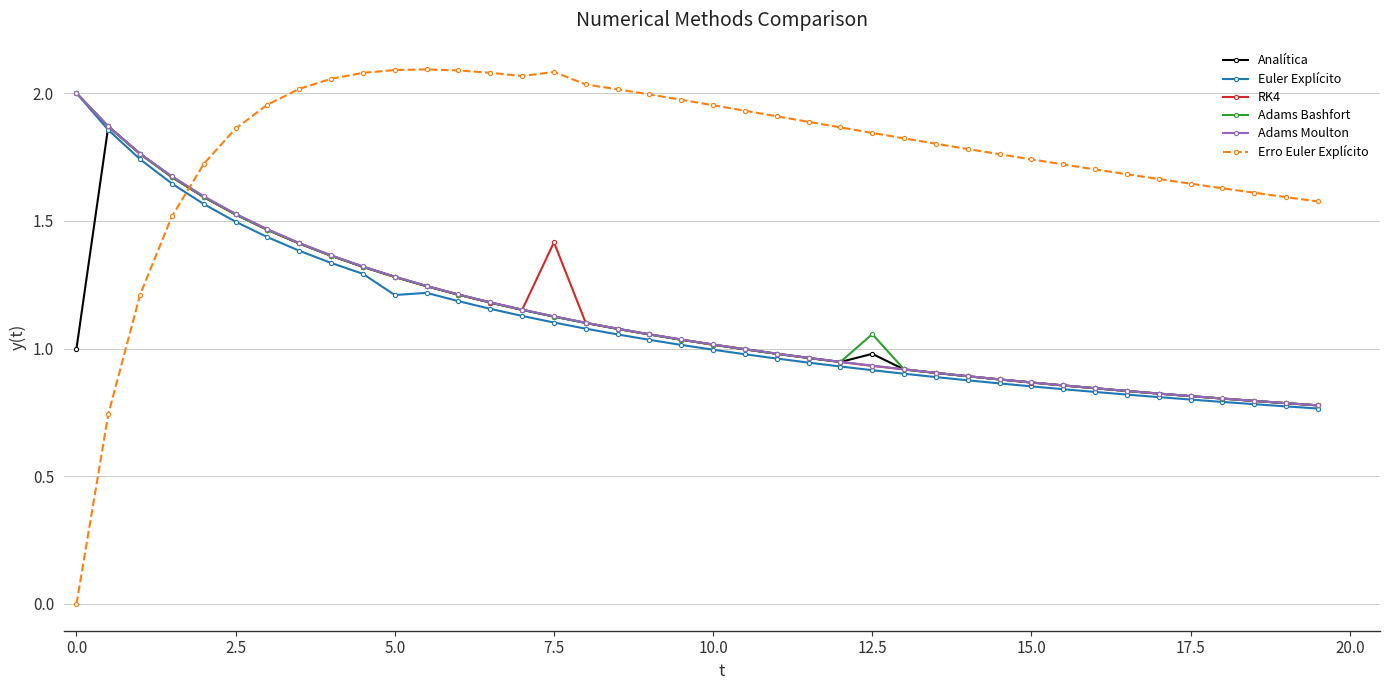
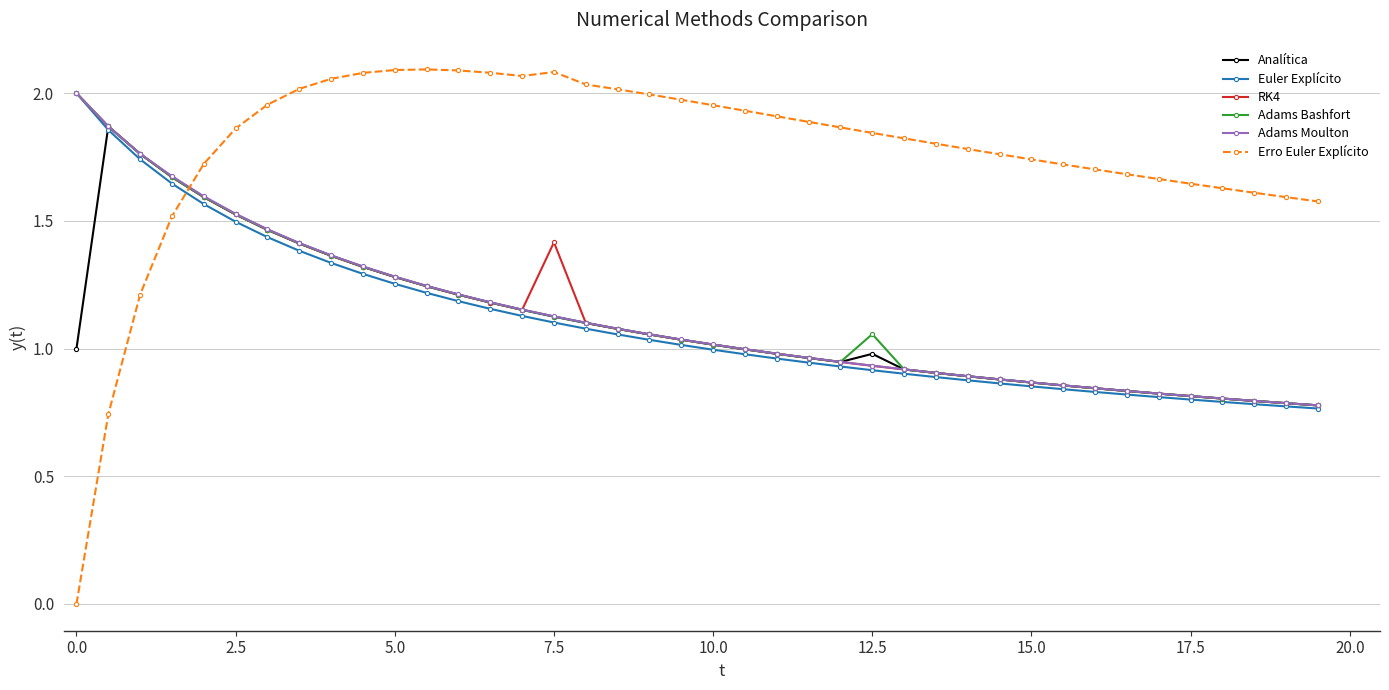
  {
    "Analítica": {
      "0.0": 1.00,
      "12.5": 0.98
    },
    "Euler Explícito": {
      "2.5": 1.50,
-     "5.0": 1.21,
+     "5.0": 1.25,
      "7.5": 1.10,
      "10.0": 1.00,
      "12.5": 0.92,
      "15.0": 0.85,
      "17.5": 0.80
    },
    "RK4": {
      "7.5": 1.42
    },
    "Adams Bashfort": {
      "12.5": 1.06
    },
    "Erro Euler Explícito": {
      "0.0": 0.00,
      "2.5": 1.86,
      "5.0": 2.09,
      "7.5": 2.08,
      "10.0": 1.95,
      "12.5": 1.84,
      "15.0": 1.74,
      "17.5": 1.65
    }
  }
